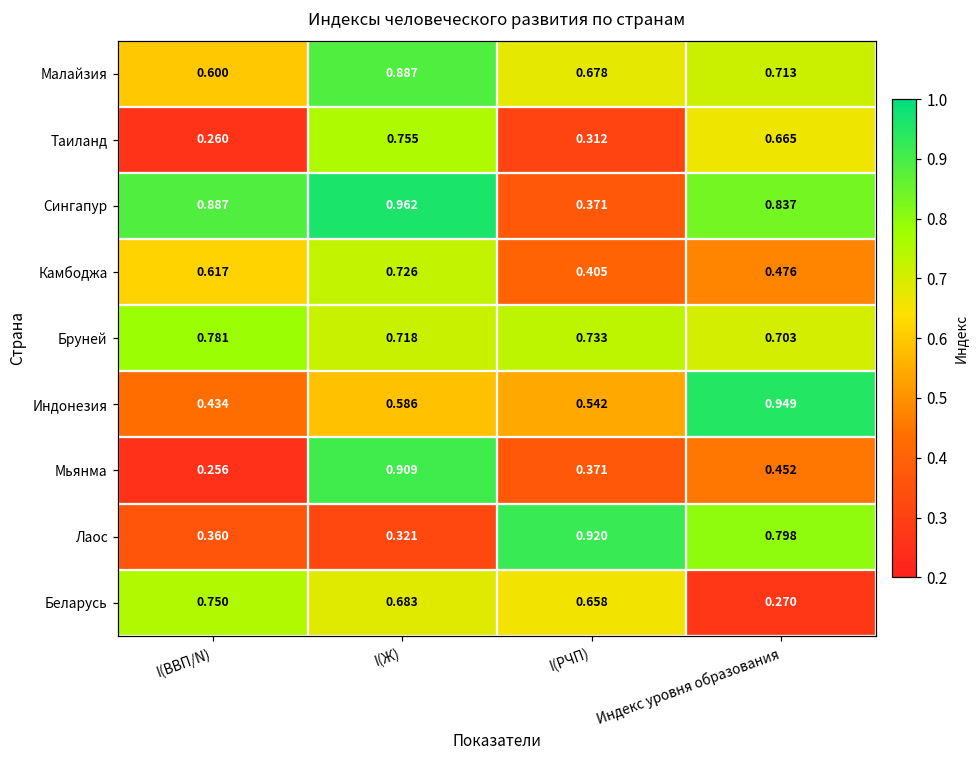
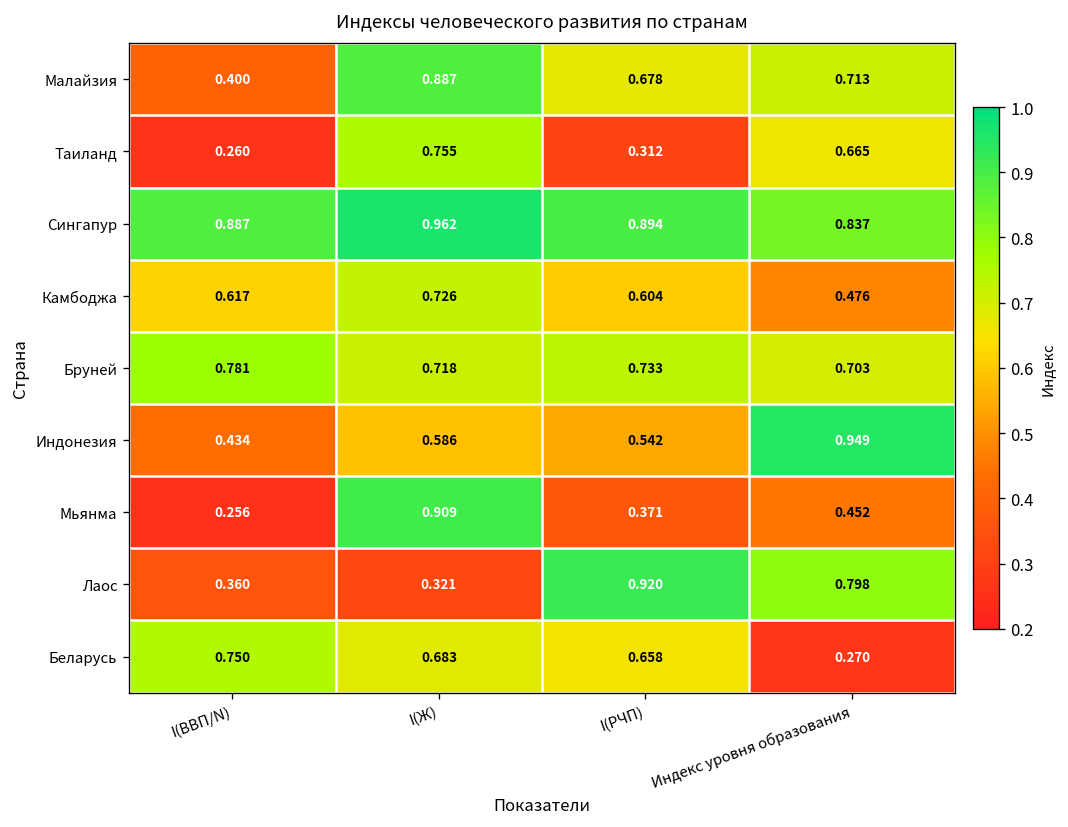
  {
    "Малайзия": {
-     "I(ВВП/N)": 0.600,
+     "I(ВВП/N)": 0.400,
      "I(Ж)": 0.887,
      "I(РЧП)": 0.678,
      "Индекс уровня образования": 0.713
    },
    "Таиланд": {
      "I(ВВП/N)": 0.260,
      "I(Ж)": 0.755,
      "I(РЧП)": 0.312,
      "Индекс уровня образования": 0.665
    },
    "Сингапур": {
      "I(ВВП/N)": 0.887,
      "I(Ж)": 0.962,
-     "I(РЧП)": 0.371,
+     "I(РЧП)": 0.894,
      "Индекс уровня образования": 0.837
    },
    "Камбоджа": {
      "I(ВВП/N)": 0.617,
      "I(Ж)": 0.726,
-     "I(РЧП)": 0.405,
+     "I(РЧП)": 0.604,
      "Индекс уровня образования": 0.476
    },
    "Бруней": {
      "I(ВВП/N)": 0.781,
      "I(Ж)": 0.718,
      "I(РЧП)": 0.733,
      "Индекс уровня образования": 0.703
    },
    "Индонезия": {
      "I(ВВП/N)": 0.434,
      "I(Ж)": 0.586,
      "I(РЧП)": 0.542,
      "Индекс уровня образования": 0.949
    },
    "Мьянма": {
      "I(ВВП/N)": 0.256,
      "I(Ж)": 0.909,
      "I(РЧП)": 0.371,
      "Индекс уровня образования": 0.452
    },
    "Лаос": {
      "I(ВВП/N)": 0.360,
      "I(Ж)": 0.321,
      "I(РЧП)": 0.920,
      "Индекс уровня образования": 0.798
    },
    "Беларусь": {
      "I(ВВП/N)": 0.750,
      "I(Ж)": 0.683,
      "I(РЧП)": 0.658,
      "Индекс уровня образования": 0.270
    }
  }
